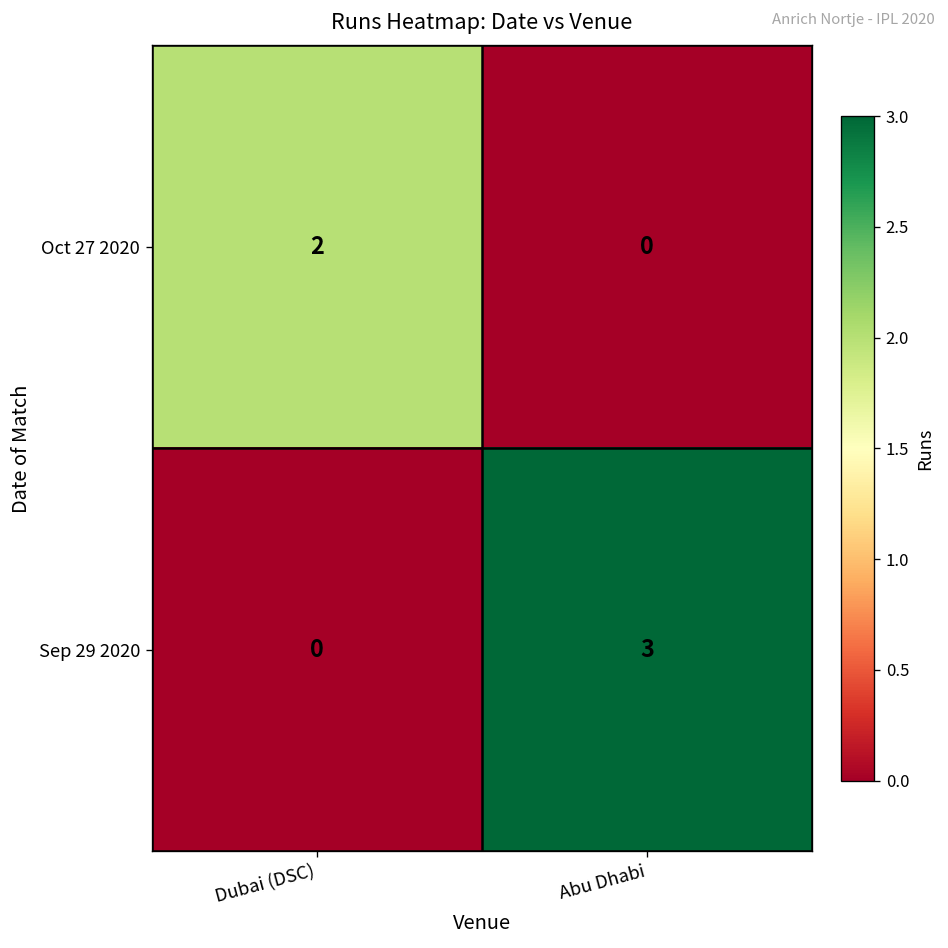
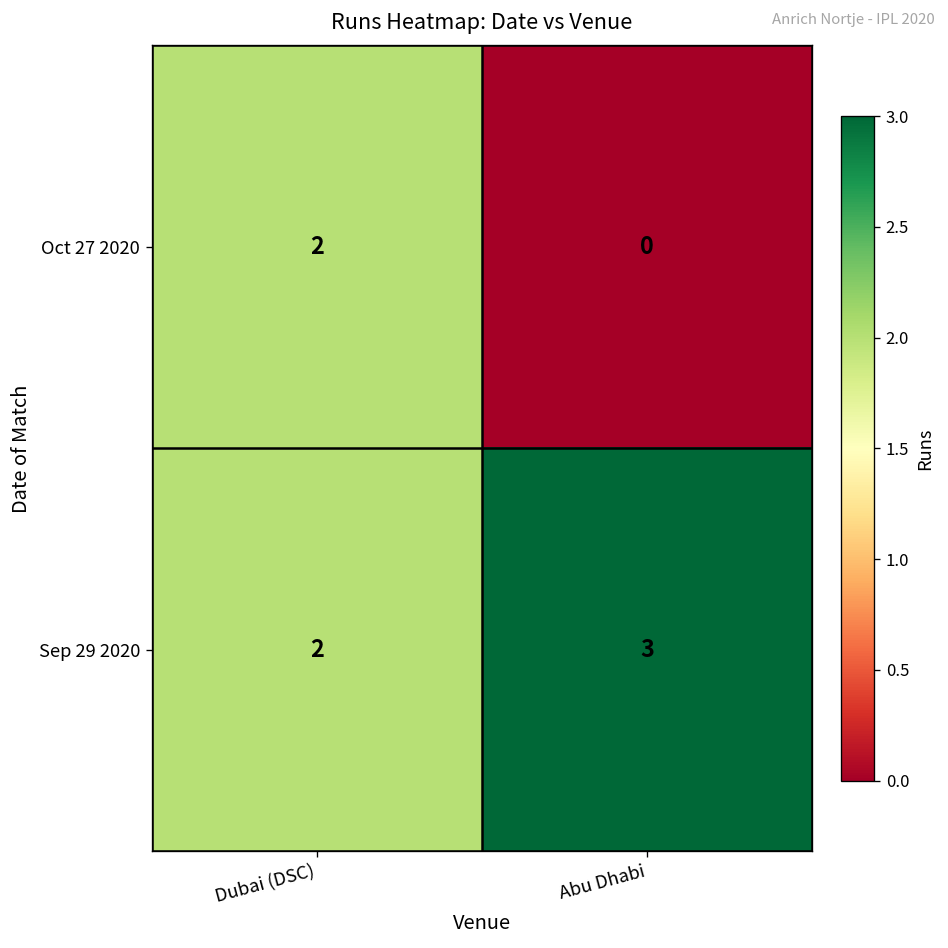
  {
    "Oct 27 2020": {
      "Dubai (DSC)": 2,
      "Abu Dhabi": 0
    },
    "Sep 29 2020": {
-     "Dubai (DSC)": 0,
+     "Dubai (DSC)": 2,
      "Abu Dhabi": 3
    }
  }
